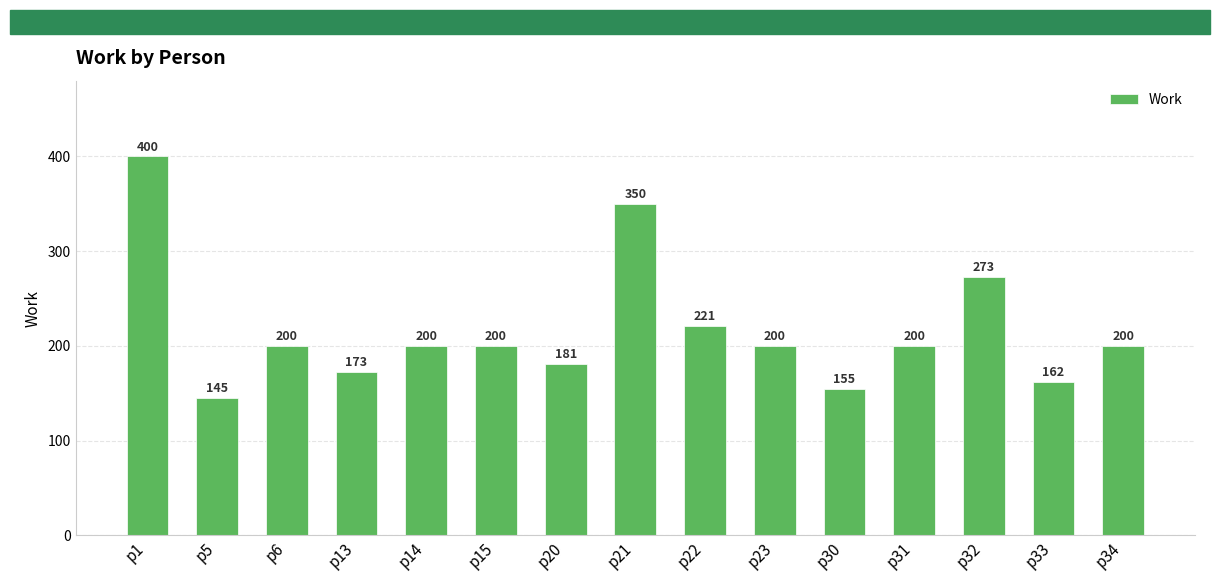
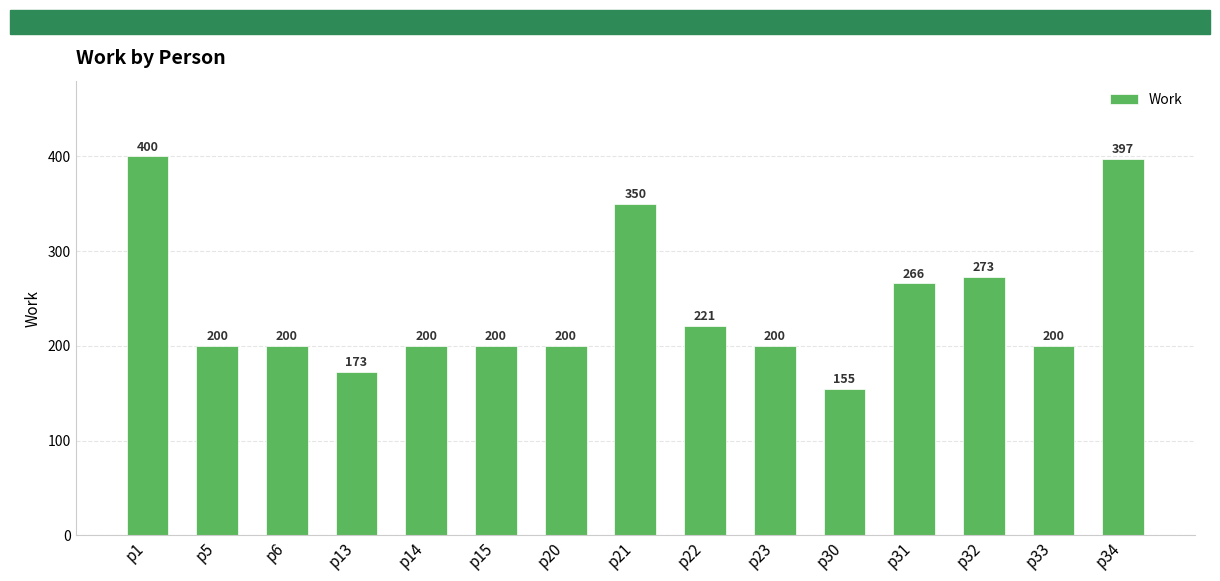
  {
    "p1": 400,
-   "p5": 145,
+   "p5": 200,
    "p6": 200,
    "p13": 173,
    "p14": 200,
    "p15": 200,
-   "p20": 181,
+   "p20": 200,
    "p21": 350,
    "p22": 221,
    "p23": 200,
    "p30": 155,
-   "p31": 200,
+   "p31": 266,
    "p32": 273,
-   "p33": 162,
-   "p34": 200
+   "p33": 200,
+   "p34": 397
  }
